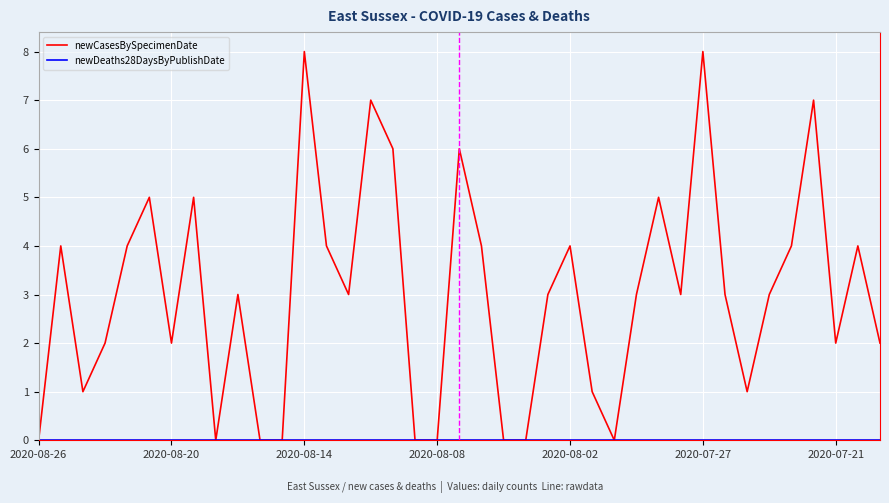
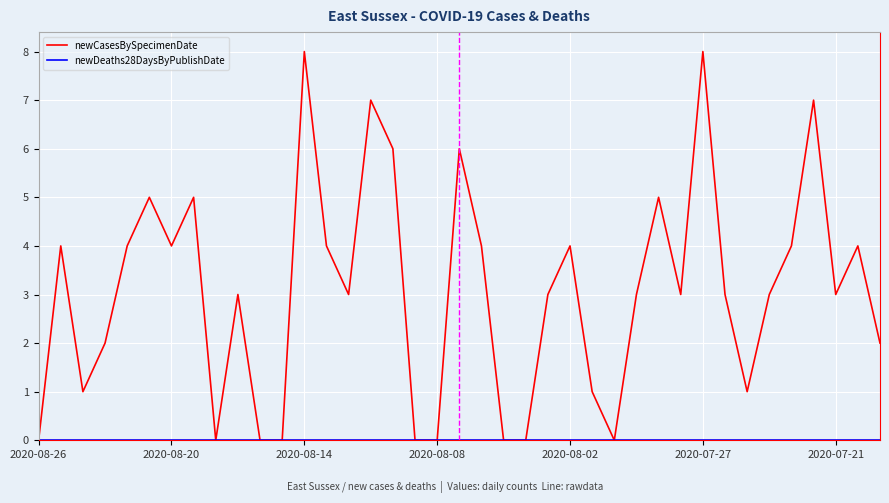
  {
    "newCasesBySpecimenDate": {
-     "2020-08-20": 2,
+     "2020-08-20": 4,
      "2020-08-14": 8,
      "2020-08-02": 4,
      "2020-07-27": 8,
-     "2020-07-21": 2
+     "2020-07-21": 3
    },
    "newDeaths28DaysByPublishDate": {
      "2020-08-20": 0,
      "2020-08-14": 0,
      "2020-08-02": 0,
      "2020-07-27": 0,
      "2020-07-21": 0
    }
  }
